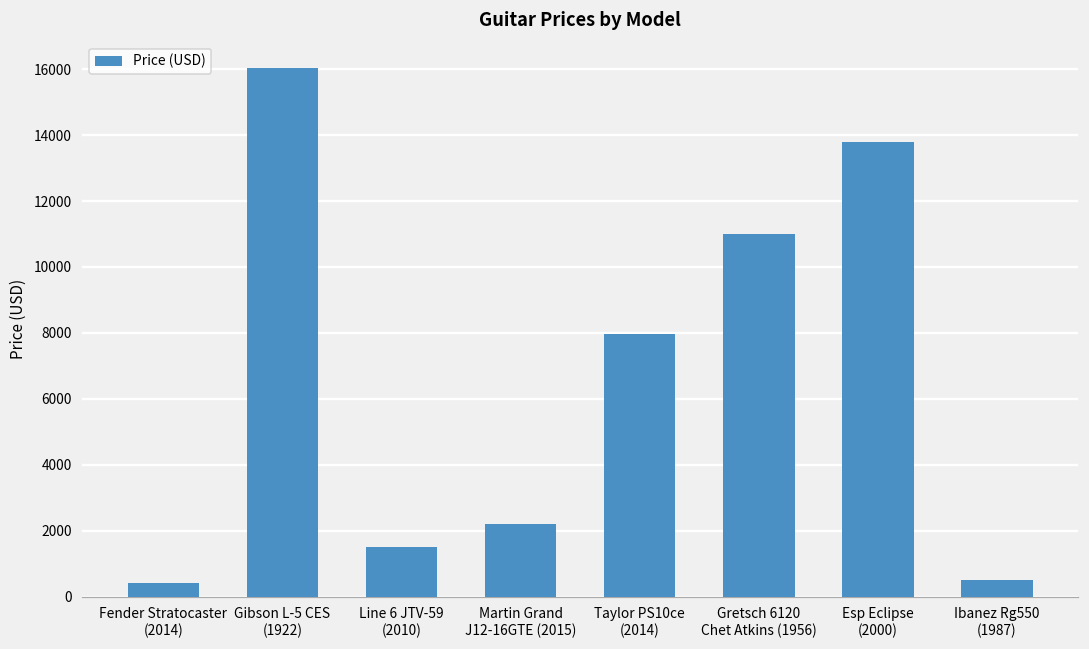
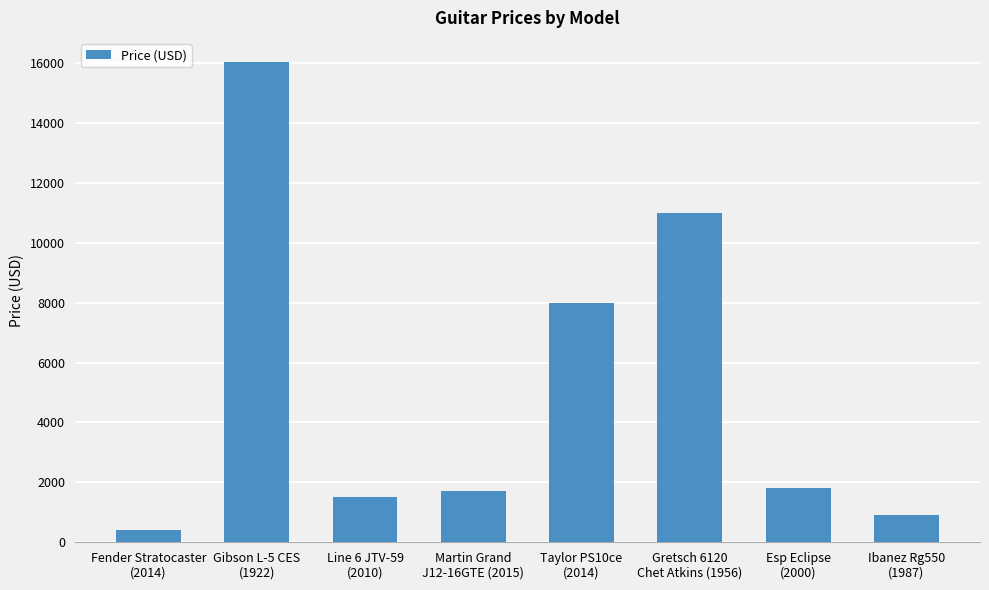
  {
    "Fender Stratocaster (2014)": 400,
    "Gibson L-5 CES (1922)": 16000,
    "Line 6 JTV-59 (2010)": 1500,
-   "Martin Grand J12-16GTE (2015)": 2200,
+   "Martin Grand J12-16GTE (2015)": 1700,
    "Taylor PS10ce (2014)": 8000,
    "Gretsch 6120 Chet Atkins (1956)": 11000,
-   "Esp Eclipse (2000)": 13800,
-   "Ibanez Rg550 (1987)": 500
+   "Esp Eclipse (2000)": 1800,
+   "Ibanez Rg550 (1987)": 900
  }
